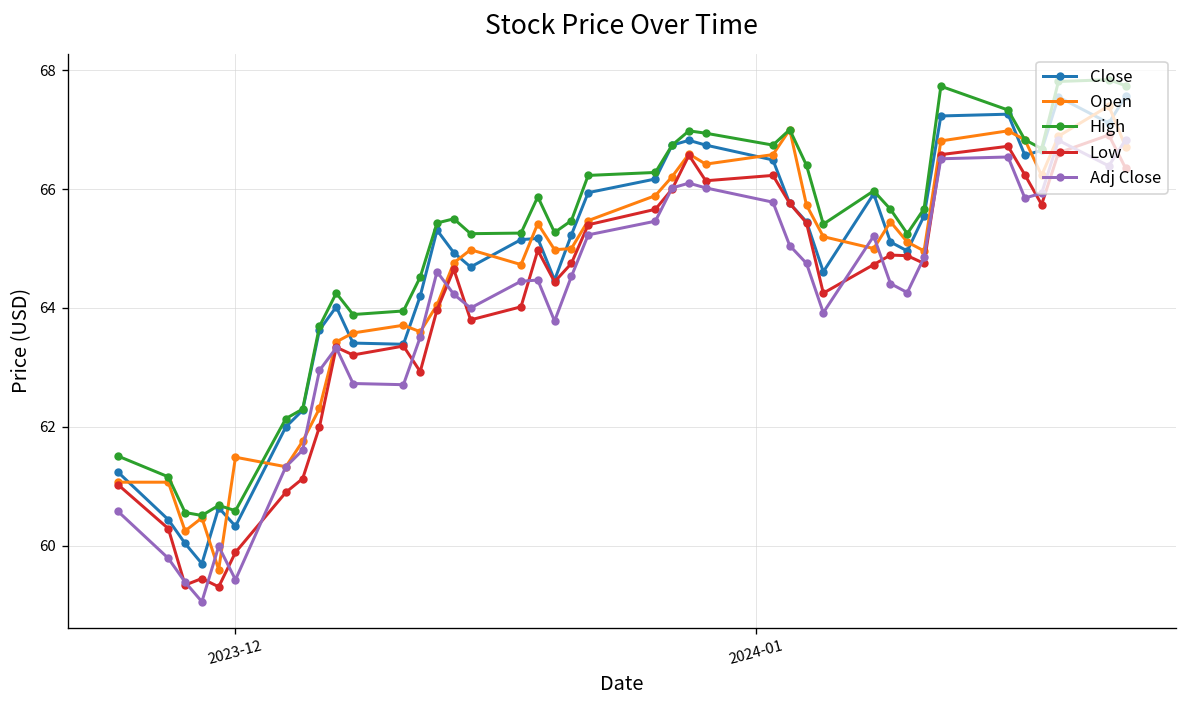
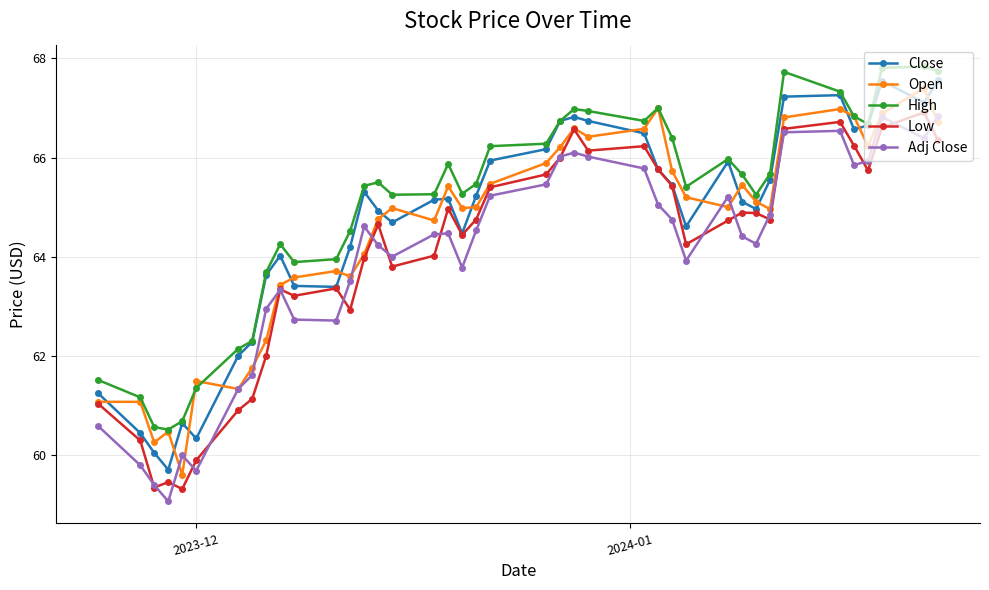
  {
    "Close": {
      "2023-12": 60.3
    },
    "Open": {
      "2023-12": 61.5
    },
    "High": {
-     "2023-12": 60.6
+     "2023-12": 61.4
    },
    "Low": {
      "2023-12": 59.9
    },
    "Adj Close": {
-     "2023-12": 59.4
+     "2023-12": 59.7
    }
  }
